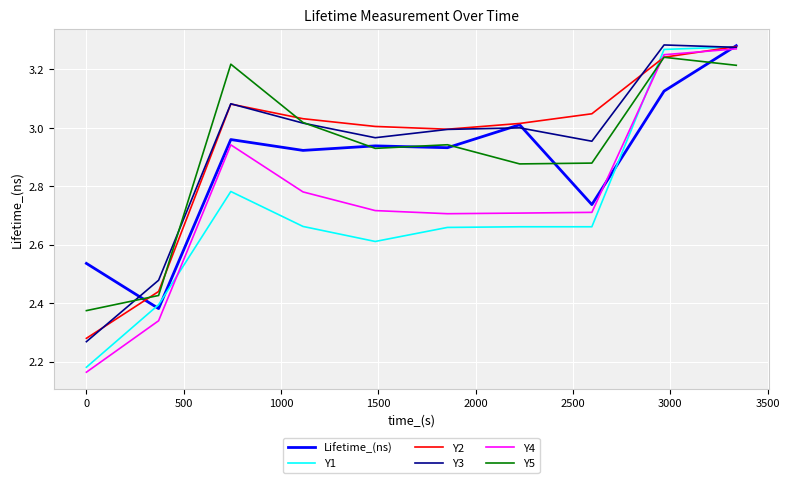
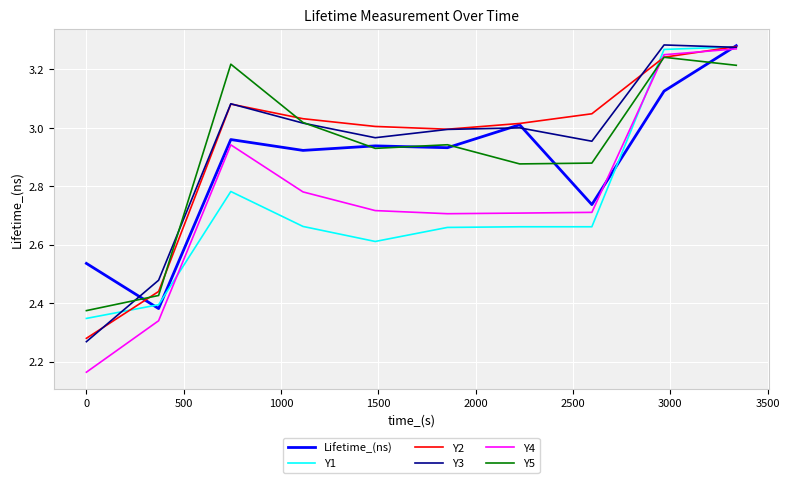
  {
    "Lifetime_(ns)": {
      "0": 2.54
    },
    "Y1": {
-     "0": 2.18
+     "0": 2.35
    },
    "Y2": {
      "0": 2.28
    },
    "Y3": {
      "0": 2.27
    },
    "Y4": {
      "0": 2.16
    },
    "Y5": {
      "0": 2.37
    }
  }
